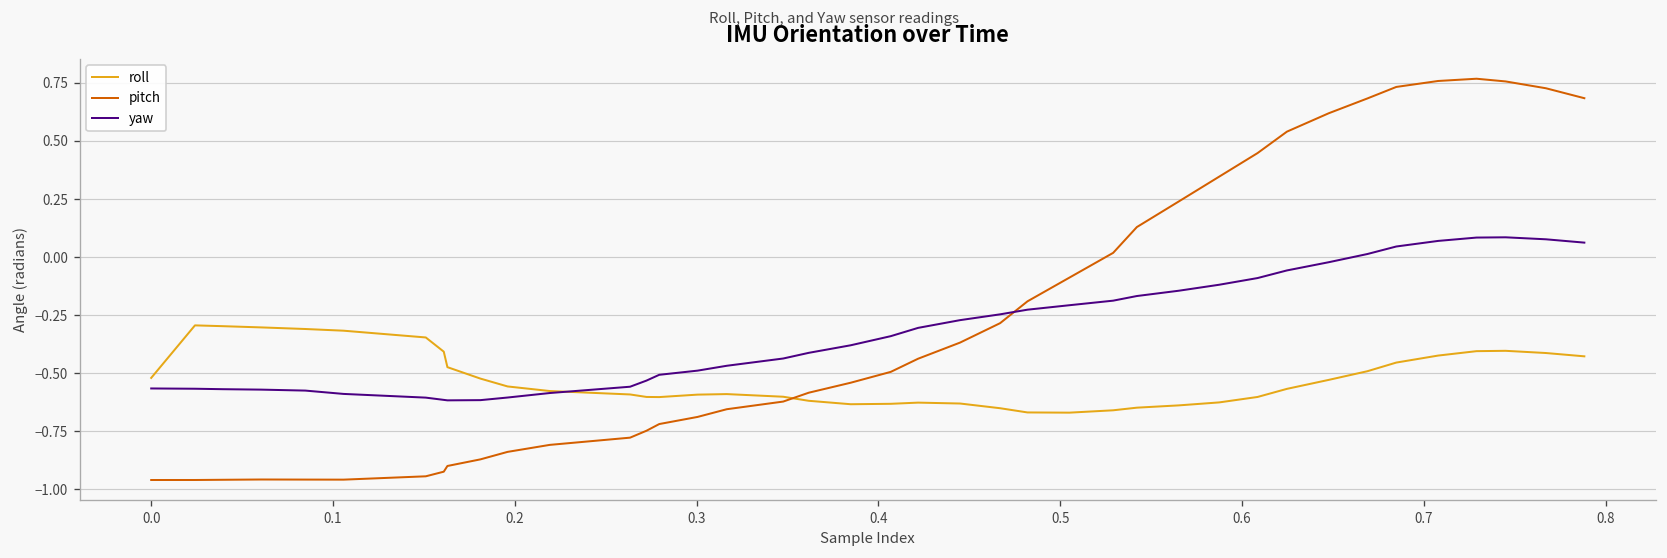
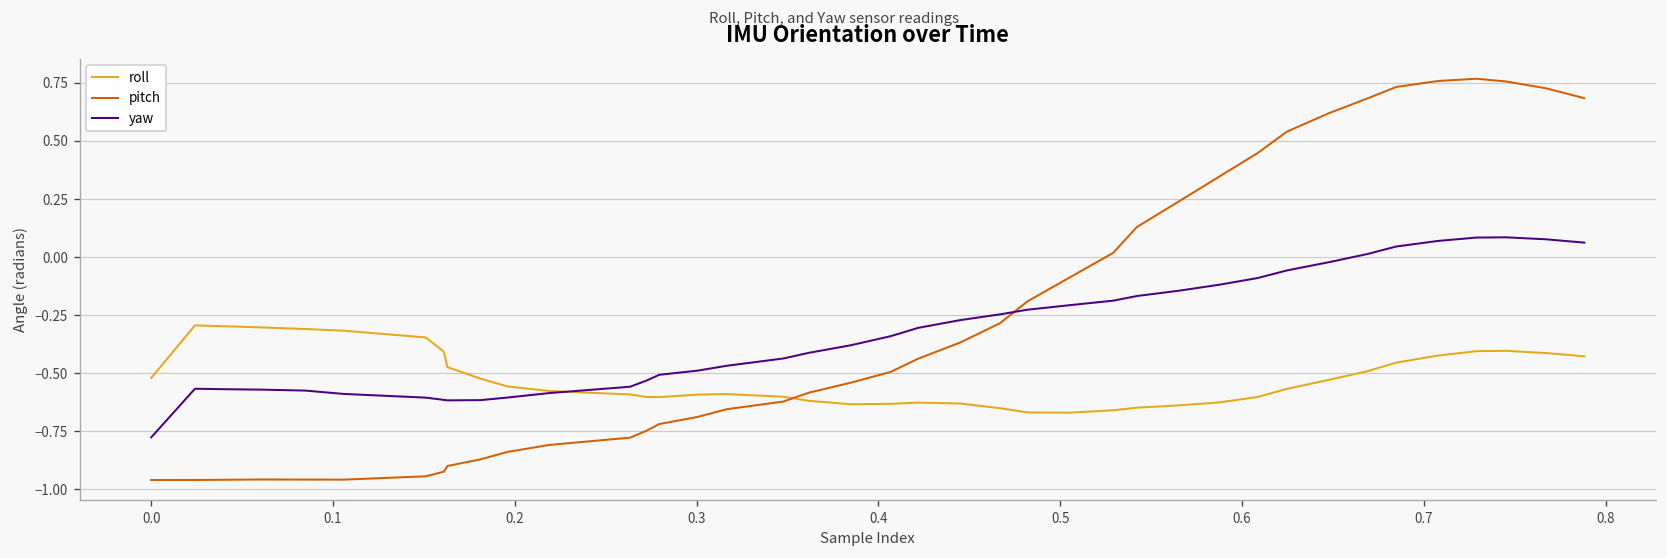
  {
    "roll": {
      "0.0": -0.52
    },
    "pitch": {
      "0.0": -0.96
    },
    "yaw": {
-     "0.0": -0.57
+     "0.0": -0.78
    }
  }
